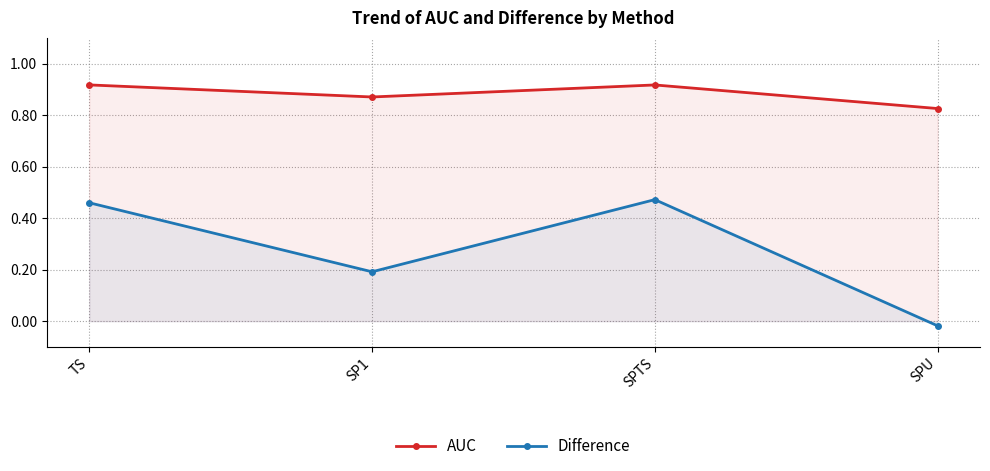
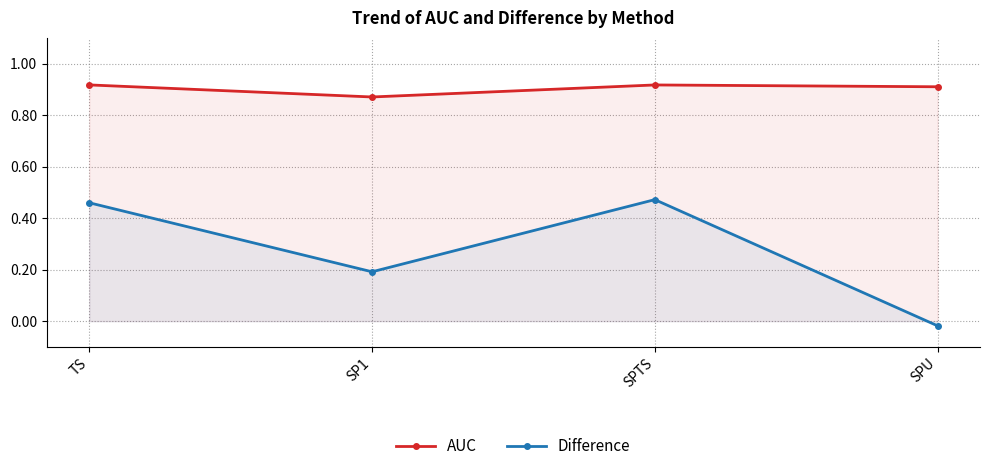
  {
    "AUC": {
      "TS": 0.92,
      "SP1": 0.87,
      "SPTS": 0.92,
-     "SPU": 0.83
+     "SPU": 0.91
    }
  }
